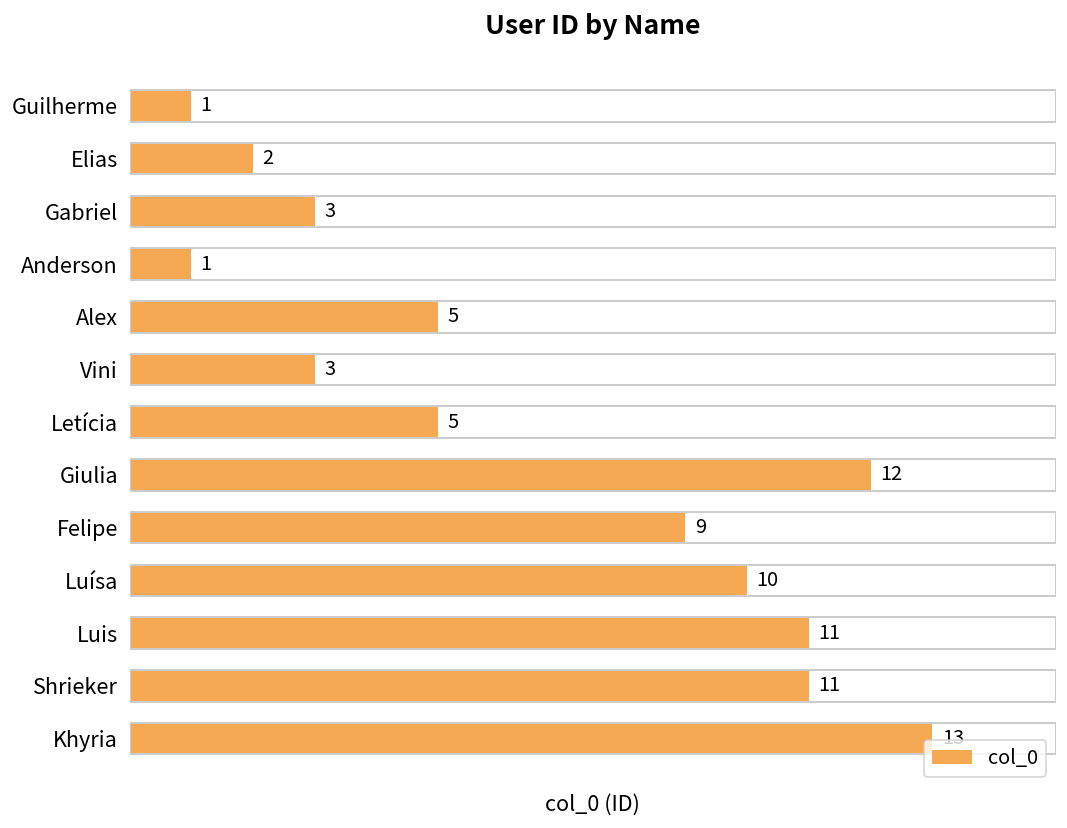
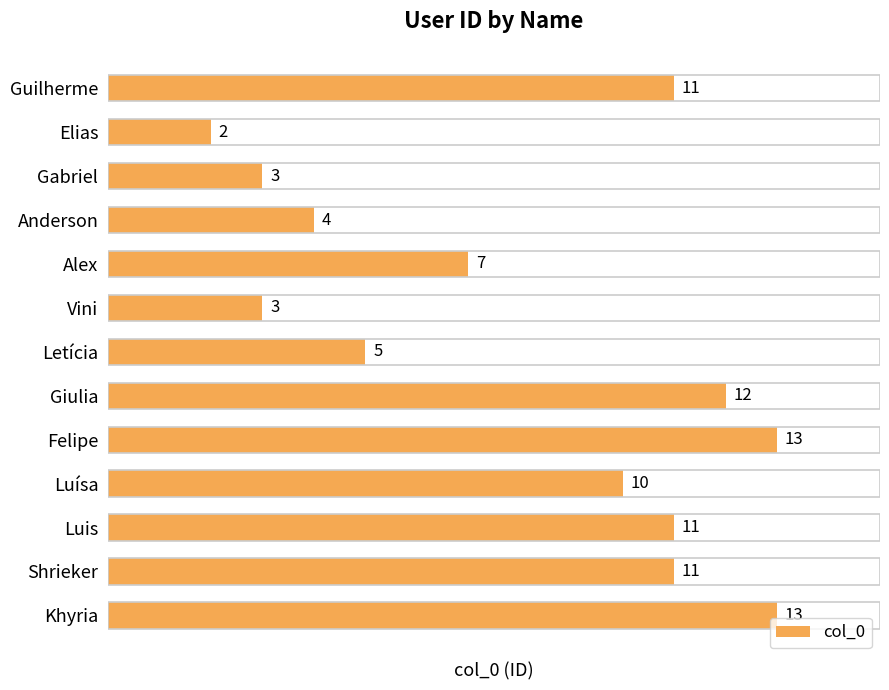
  {
-   "Guilherme": 1,
+   "Guilherme": 11,
    "Elias": 2,
    "Gabriel": 3,
-   "Anderson": 1,
-   "Alex": 5,
+   "Anderson": 4,
+   "Alex": 7,
    "Vini": 3,
    "Letícia": 5,
    "Giulia": 12,
-   "Felipe": 9,
+   "Felipe": 13,
    "Luísa": 10,
    "Luis": 11,
    "Shrieker": 11
  }
